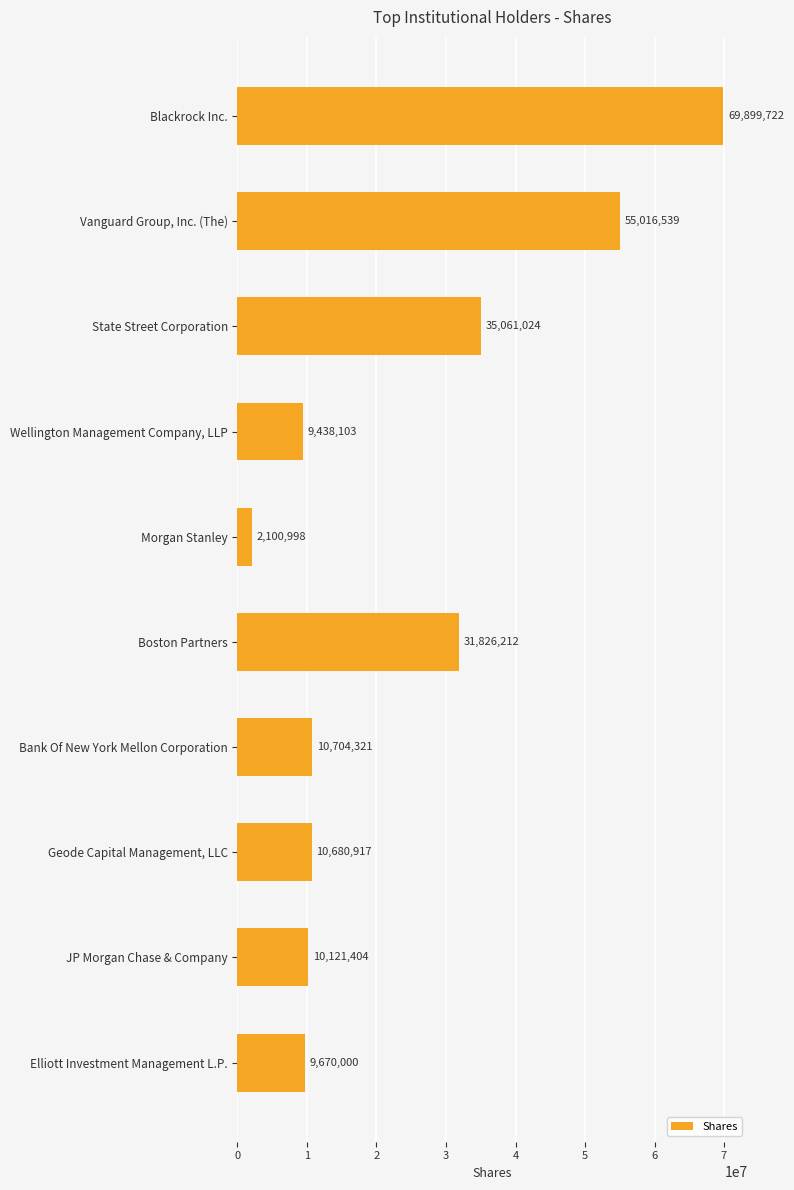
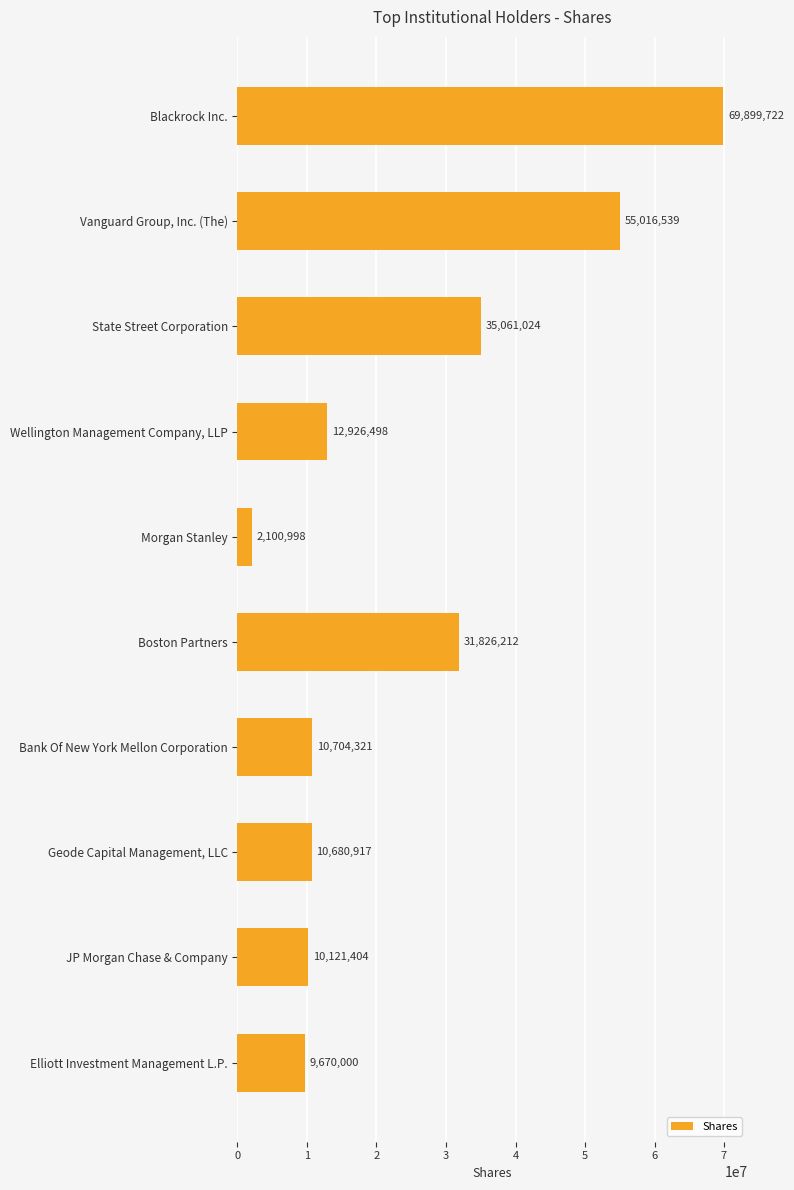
  {
    "Blackrock Inc.": "69,899,722",
    "Vanguard Group, Inc. (The)": "55,016,539",
    "State Street Corporation": "35,061,024",
-   "Wellington Management Company, LLP": "9,438,103",
+   "Wellington Management Company, LLP": "12,926,498",
    "Morgan Stanley": "2,100,998",
    "Boston Partners": "31,826,212",
    "Bank Of New York Mellon Corporation": "10,704,321",
    "Geode Capital Management, LLC": "10,680,917",
    "JP Morgan Chase & Company": "10,121,404",
    "Elliott Investment Management L.P.": "9,670,000"
  }
